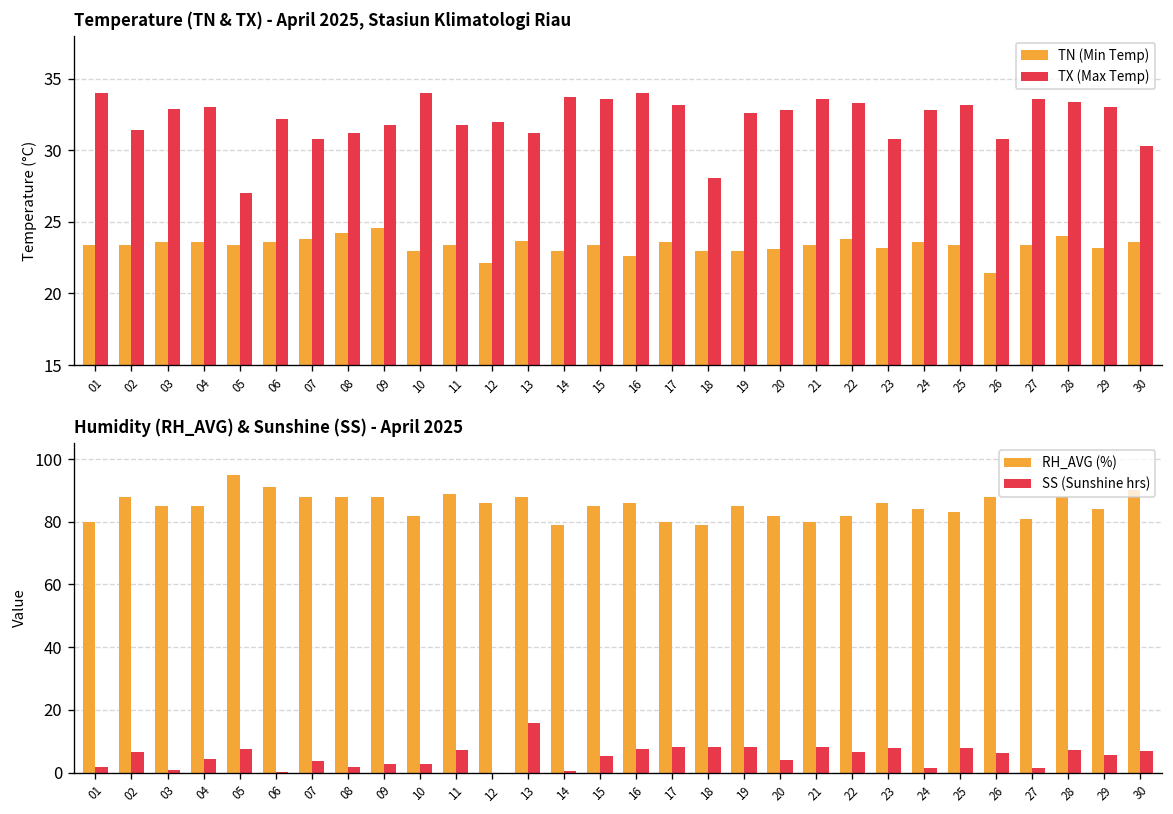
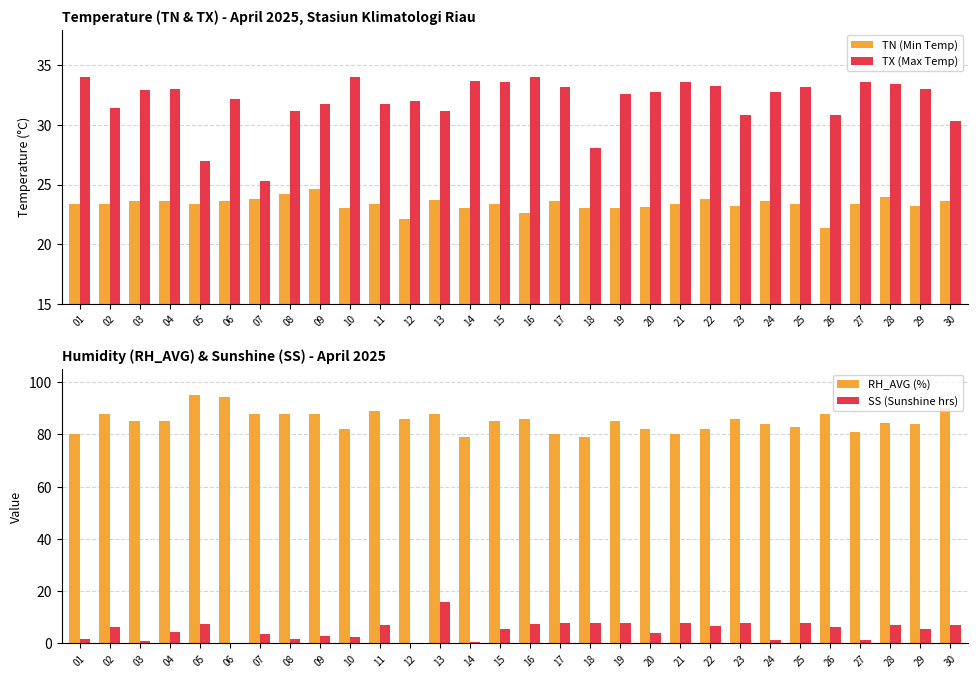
  {
    "Temperature (TN & TX) - April 2025, Stasiun Klimatologi Riau": {
      "TN (Min Temp)": {
        "01": 23.4,
        "02": 23.4,
        "03": 23.6,
        "04": 23.6,
        "05": 23.4,
        "06": 23.6,
        "07": 23.8,
        "08": 24.2,
        "09": 24.6,
        "10": 23.0,
        "11": 23.4,
        "12": 22.1,
        "13": 23.7,
        "14": 23.0,
        "15": 23.4,
        "16": 22.6,
        "17": 23.6,
        "18": 23.0,
        "19": 23.0,
        "20": 23.1,
        "21": 23.4,
        "22": 23.8,
        "23": 23.2,
        "24": 23.6,
        "25": 23.4,
        "26": 21.4,
        "27": 23.4,
        "28": 24.0,
        "29": 23.2,
        "30": 23.6
      },
      "TX (Max Temp)": {
        "01": 34.0,
        "02": 31.4,
        "03": 32.9,
        "04": 33.0,
        "05": 27.0,
        "06": 32.2,
-       "07": 30.8,
+       "07": 25.3,
        "08": 31.2,
        "09": 31.8,
        "10": 34.0,
        "11": 31.8,
        "12": 32.0,
        "13": 31.2,
        "14": 33.7,
        "15": 33.6,
        "16": 34.0,
        "17": 33.2,
        "18": 28.1,
        "19": 32.6,
        "20": 32.8,
        "21": 33.6,
        "22": 33.3,
        "23": 30.8,
        "24": 32.8,
        "25": 33.2,
        "26": 30.8,
        "27": 33.6,
        "28": 33.4,
        "29": 33.0,
        "30": 30.3
      }
    },
    "Humidity (RH_AVG) & Sunshine (SS) - April 2025": {
      "RH_AVG (%)": {
        "01": 80,
        "02": 88,
        "03": 85,
        "04": 85,
        "05": 95,
-       "06": 91,
+       "06": 94,
        "07": 88,
        "08": 88,
        "09": 88,
        "10": 82,
        "11": 89,
        "12": 86,
        "13": 88,
        "14": 79,
        "15": 85,
        "16": 86,
        "17": 80,
        "18": 79,
        "19": 85,
        "20": 82,
        "21": 80,
        "22": 82,
        "23": 86,
        "24": 84,
        "25": 83,
        "26": 88,
        "27": 81,
-       "28": 88,
+       "28": 84,
        "29": 84
      },
      "SS (Sunshine hrs)": {
        "01": 2,
        "02": 6,
        "04": 4,
        "05": 8,
        "07": 4,
        "08": 2,
        "09": 3,
        "10": 3,
        "11": 7,
        "12": 0,
        "13": 16,
        "15": 5,
        "16": 8,
        "17": 8,
        "18": 8,
        "19": 8,
        "20": 4,
        "21": 8,
        "22": 7,
        "23": 8,
        "24": 1,
        "25": 8,
        "26": 6,
        "27": 1,
        "28": 7,
        "29": 6,
        "30": 7
      }
    }
  }
